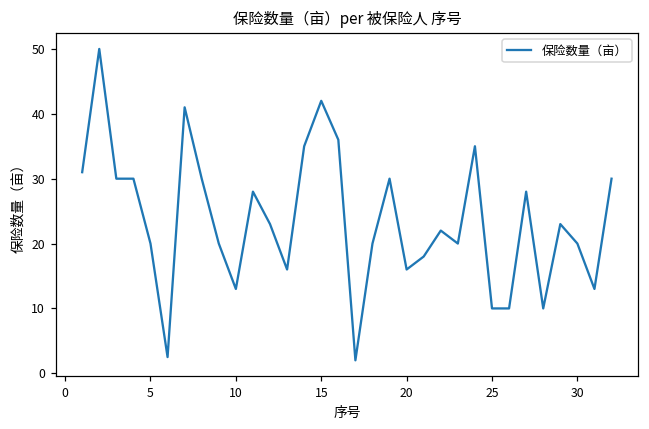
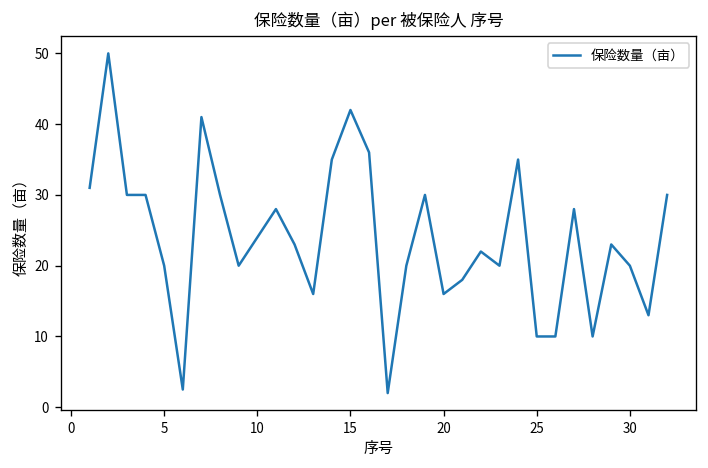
  {
    "5": 20,
-   "10": 13,
+   "10": 24,
    "15": 42,
    "20": 16,
    "25": 10,
    "30": 20
  }
